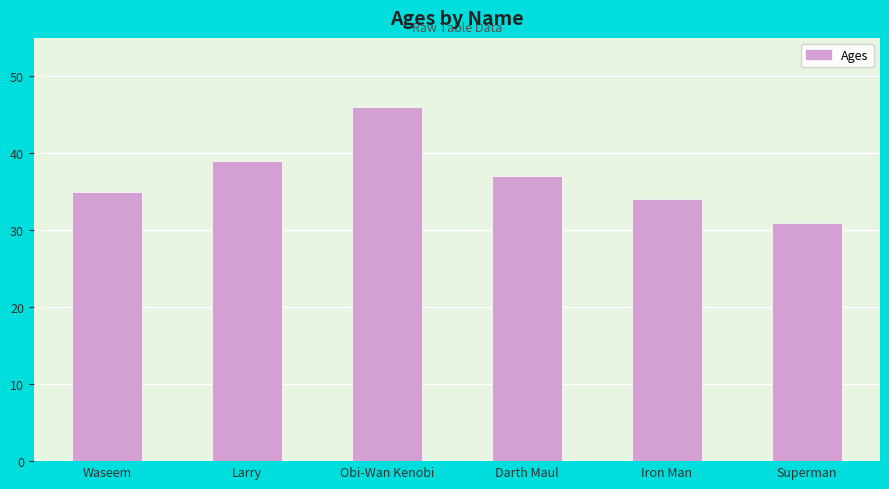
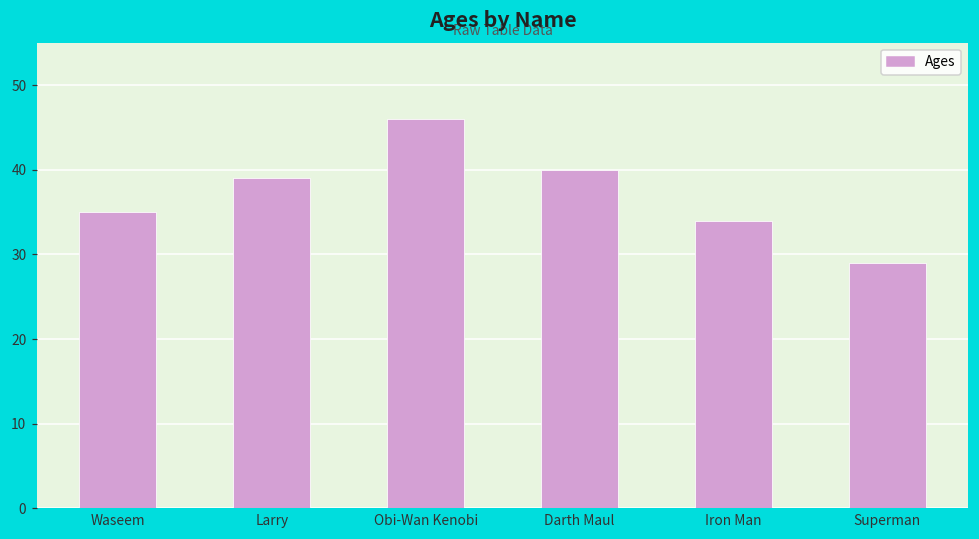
  {
    "Waseem": 35,
    "Larry": 39,
    "Obi-Wan Kenobi": 46,
-   "Darth Maul": 37,
+   "Darth Maul": 40,
    "Iron Man": 34,
-   "Superman": 31
+   "Superman": 29
  }
